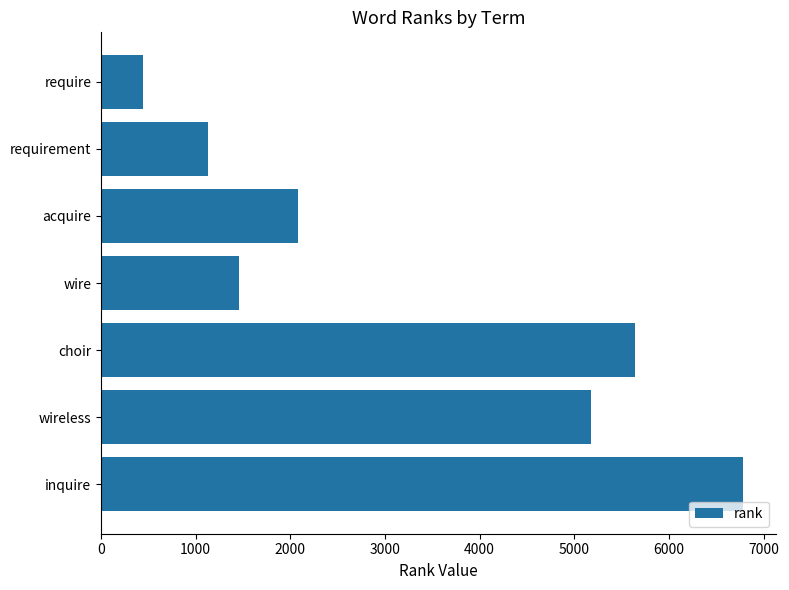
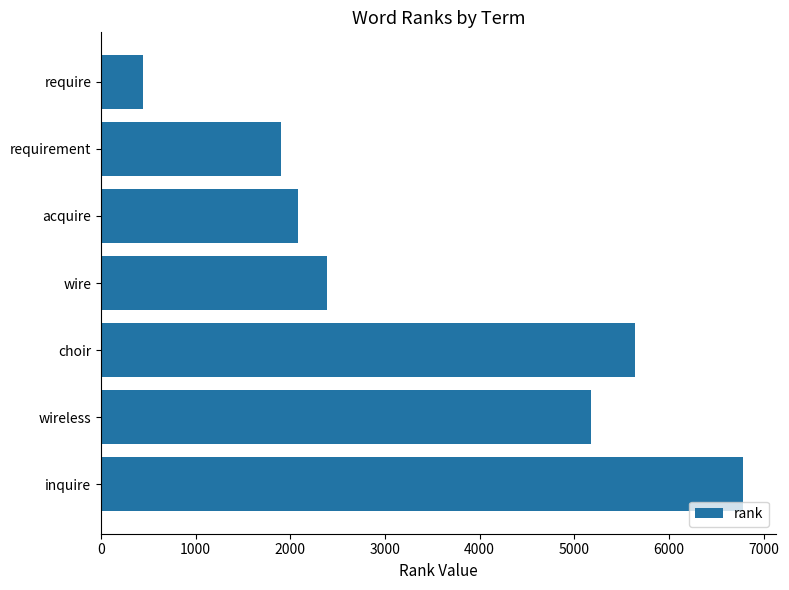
  {
    "require": 400,
-   "requirement": 1100,
+   "requirement": 1900,
    "acquire": 2100,
-   "wire": 1500,
+   "wire": 2400,
    "choir": 5600,
    "wireless": 5200,
    "inquire": 6800
  }
